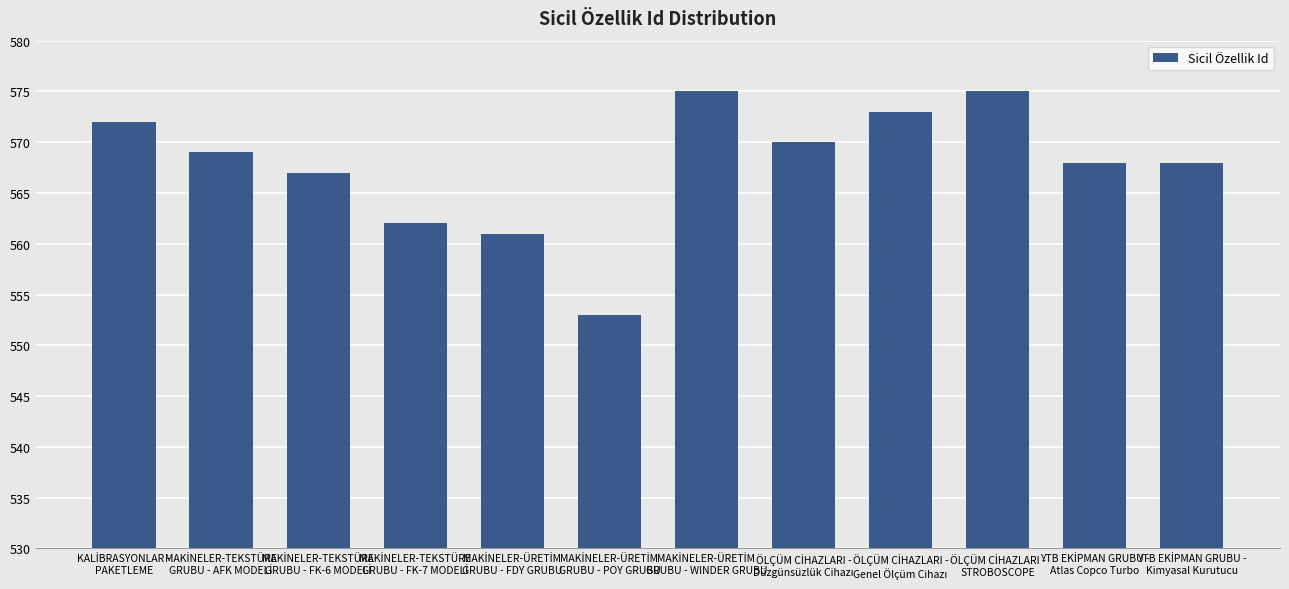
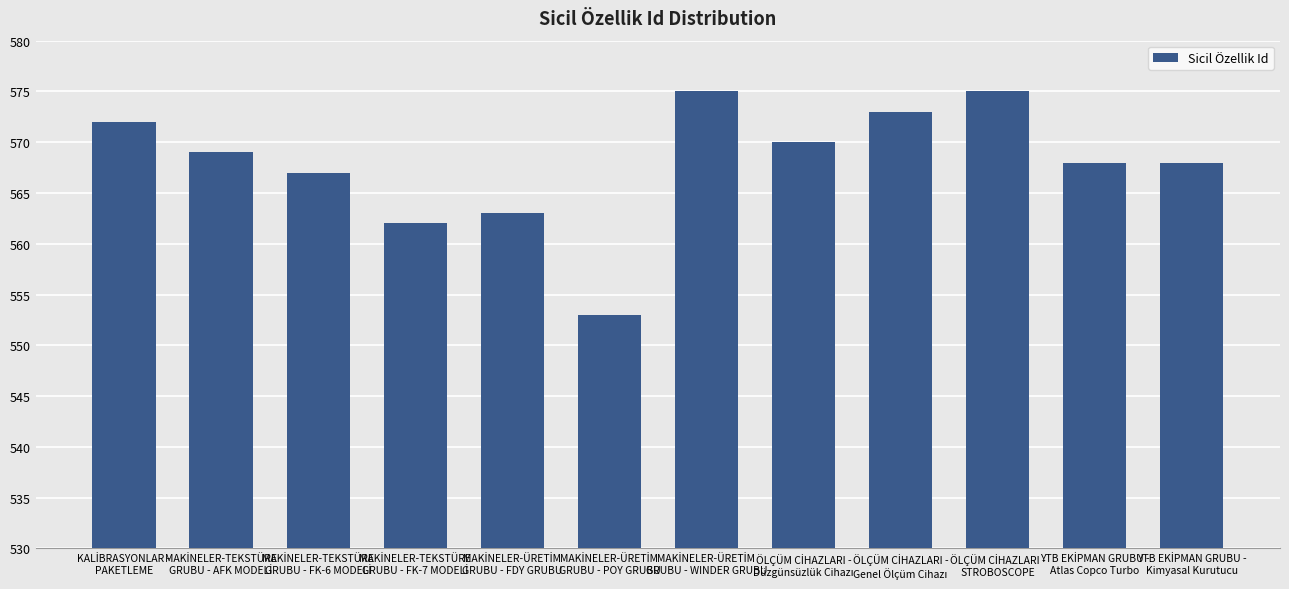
  {
    "KALİBRASYONLAR - PAKETLEME": 572,
    "MAKİNELER-TEKSTÜRE GRUBU - AFK MODELİ": 569,
    "MAKİNELER-TEKSTÜRE GRUBU - FK-6 MODELİ": 567,
    "MAKİNELER-TEKSTÜRE GRUBU - FK-7 MODELİ": 562,
-   "MAKİNELER-ÜRETİM GRUBU - FDY GRUBU": 561,
+   "MAKİNELER-ÜRETİM GRUBU - FDY GRUBU": 563,
    "MAKİNELER-ÜRETİM GRUBU - POY GRUBU": 553,
    "MAKİNELER-ÜRETİM GRUBU - WINDER GRUBU": 575,
    "ÖLÇÜM CİHAZLARI - Düzgünsüzlük Cihazı": 570,
    "ÖLÇÜM CİHAZLARI - Genel Ölçüm Cihazı": 573,
    "ÖLÇÜM CİHAZLARI - STROBOSCOPE": 575,
    "YTB EKİPMAN GRUBU - Atlas Copco Turbo": 568,
    "YTB EKİPMAN GRUBU - Kimyasal Kurutucu": 568
  }
